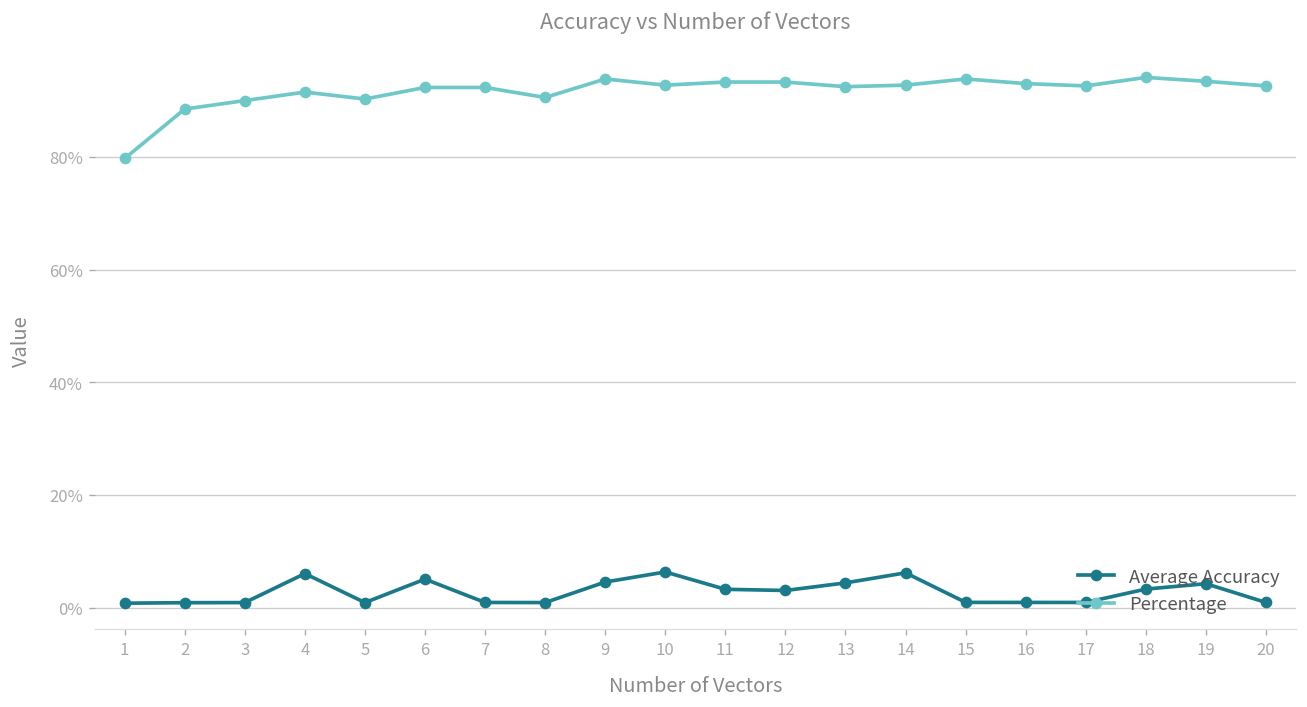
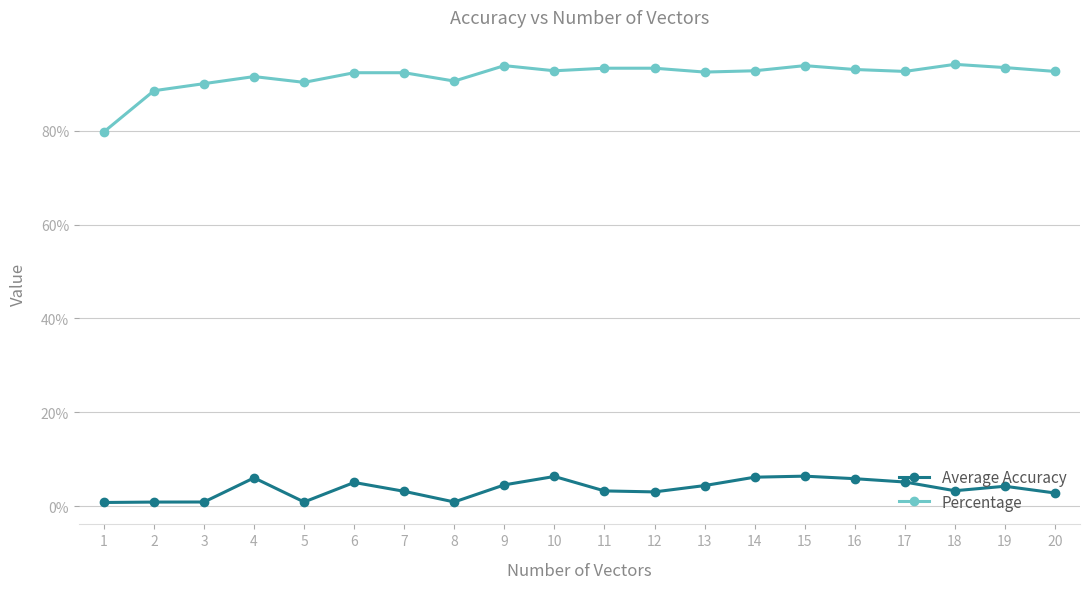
  {
    "Average Accuracy": {
      "1": "1%",
      "2": "1%",
      "3": "1%",
      "4": "6%",
      "5": "1%",
      "6": "5%",
-     "7": "1%",
+     "7": "3%",
      "8": "1%",
      "9": "5%",
      "10": "6%",
      "11": "3%",
      "12": "3%",
      "13": "4%",
      "14": "6%",
-     "15": "1%",
-     "16": "1%",
-     "17": "1%",
+     "15": "6%",
+     "16": "6%",
+     "17": "5%",
      "18": "3%",
      "19": "4%",
-     "20": "1%"
+     "20": "3%"
    },
    "Percentage": {
      "1": "80%",
      "2": "88%",
      "3": "90%",
      "4": "92%",
      "5": "90%",
      "6": "92%",
      "7": "92%",
      "8": "91%",
      "9": "94%",
      "10": "93%",
      "11": "93%",
      "12": "93%",
      "13": "92%",
      "14": "93%",
      "15": "94%",
      "16": "93%",
      "17": "93%",
      "18": "94%",
      "19": "93%",
      "20": "93%"
    }
  }
